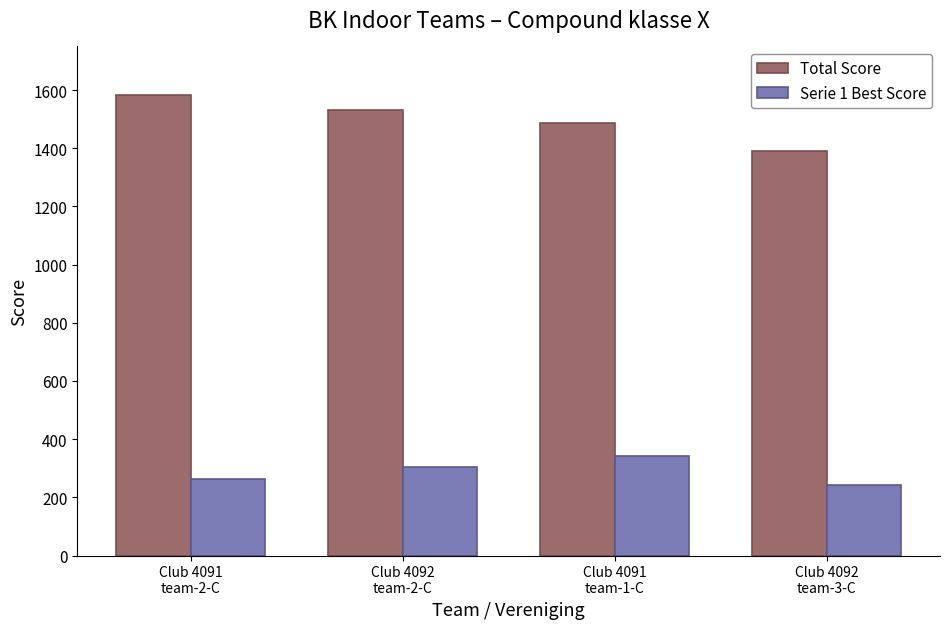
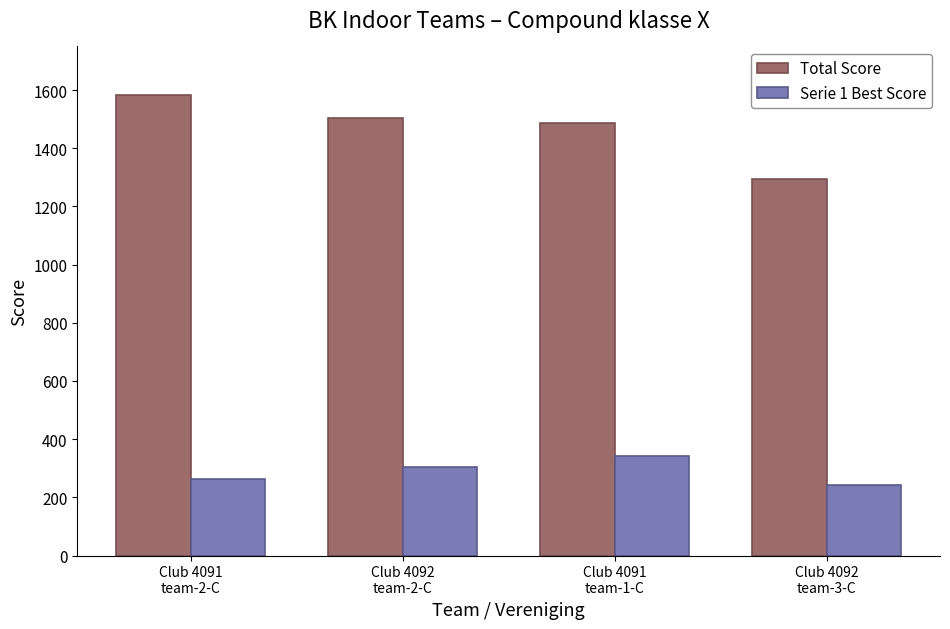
  {
    "Total Score": {
      "Club 4091 team-2-C": 1580,
-     "Club 4092 team-2-C": 1530,
+     "Club 4092 team-2-C": 1500,
      "Club 4091 team-1-C": 1490,
-     "Club 4092 team-3-C": 1390
+     "Club 4092 team-3-C": 1290
    },
    "Serie 1 Best Score": {
      "Club 4091 team-2-C": 260,
      "Club 4092 team-2-C": 300,
      "Club 4091 team-1-C": 340,
      "Club 4092 team-3-C": 240
    }
  }
